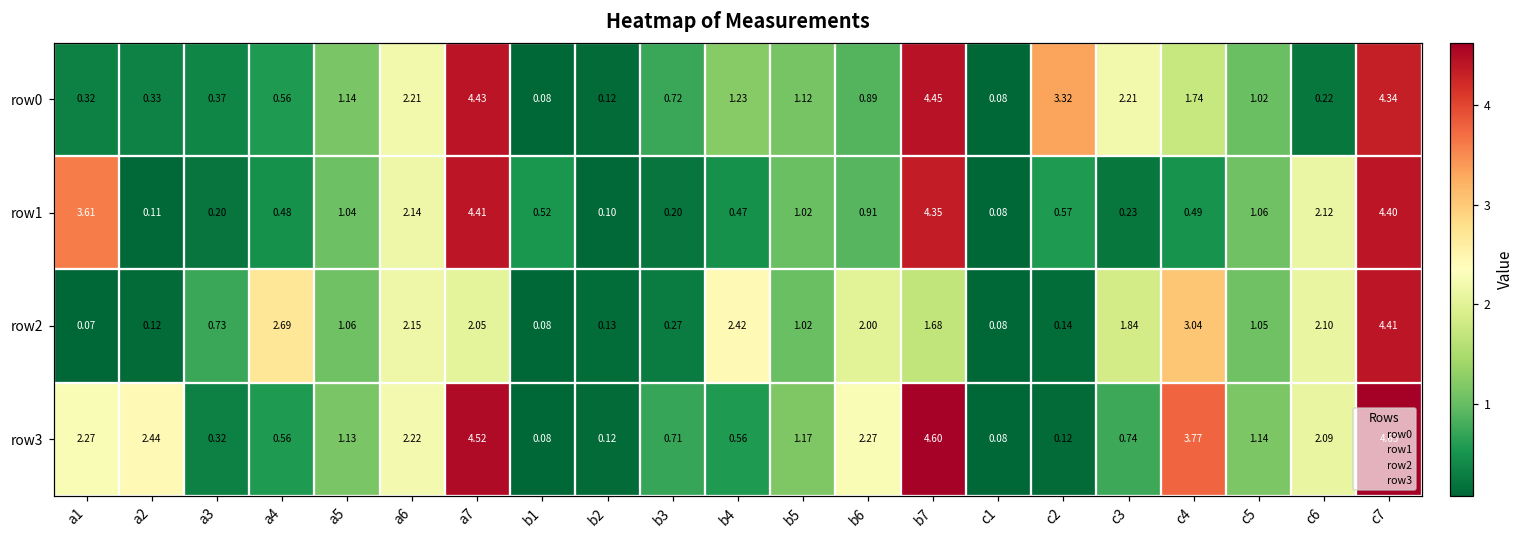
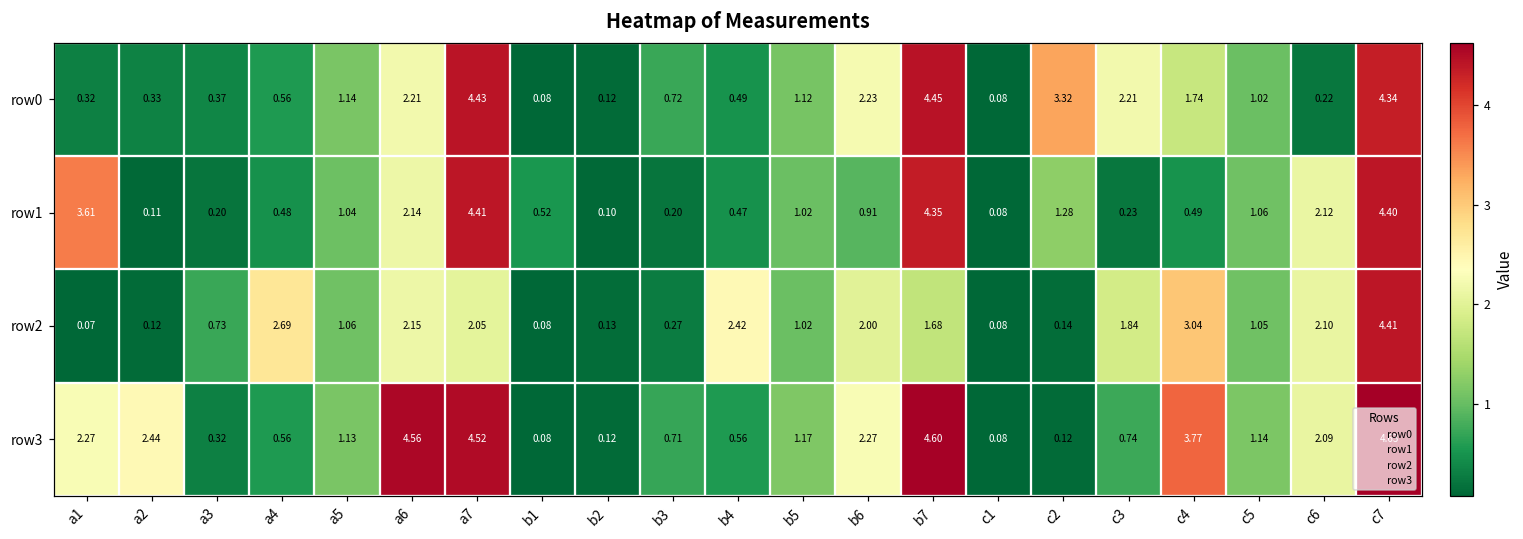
  {
    "row0": {
      "a1": 0.32,
      "a2": 0.33,
      "a3": 0.37,
      "a4": 0.56,
      "a5": 1.14,
      "a6": 2.21,
      "a7": 4.43,
      "b1": 0.08,
      "b2": 0.12,
      "b3": 0.72,
-     "b4": 1.23,
+     "b4": 0.49,
      "b5": 1.12,
-     "b6": 0.89,
+     "b6": 2.23,
      "b7": 4.45,
      "c1": 0.08,
      "c2": 3.32,
      "c3": 2.21,
      "c4": 1.74,
      "c5": 1.02,
      "c6": 0.22,
      "c7": 4.34
    },
    "row1": {
      "a1": 3.61,
      "a2": 0.11,
      "a3": 0.20,
      "a4": 0.48,
      "a5": 1.04,
      "a6": 2.14,
      "a7": 4.41,
      "b1": 0.52,
      "b2": 0.10,
      "b3": 0.20,
      "b4": 0.47,
      "b5": 1.02,
      "b6": 0.91,
      "b7": 4.35,
      "c1": 0.08,
-     "c2": 0.57,
+     "c2": 1.28,
      "c3": 0.23,
      "c4": 0.49,
      "c5": 1.06,
      "c6": 2.12,
      "c7": 4.40
    },
    "row2": {
      "a1": 0.07,
      "a2": 0.12,
      "a3": 0.73,
      "a4": 2.69,
      "a5": 1.06,
      "a6": 2.15,
      "a7": 2.05,
      "b1": 0.08,
      "b2": 0.13,
      "b3": 0.27,
      "b4": 2.42,
      "b5": 1.02,
      "b6": 2.00,
      "b7": 1.68,
      "c1": 0.08,
      "c2": 0.14,
      "c3": 1.84,
      "c4": 3.04,
      "c5": 1.05,
      "c6": 2.10,
      "c7": 4.41
    },
    "row3": {
      "a1": 2.27,
      "a2": 2.44,
      "a3": 0.32,
      "a4": 0.56,
      "a5": 1.13,
-     "a6": 2.22,
+     "a6": 4.56,
      "a7": 4.52,
      "b1": 0.08,
      "b2": 0.12,
      "b3": 0.71,
      "b4": 0.56,
      "b5": 1.17,
      "b6": 2.27,
      "b7": 4.60,
      "c1": 0.08,
      "c2": 0.12,
      "c3": 0.74,
      "c4": 3.77,
      "c5": 1.14,
      "c6": 2.09
    }
  }
